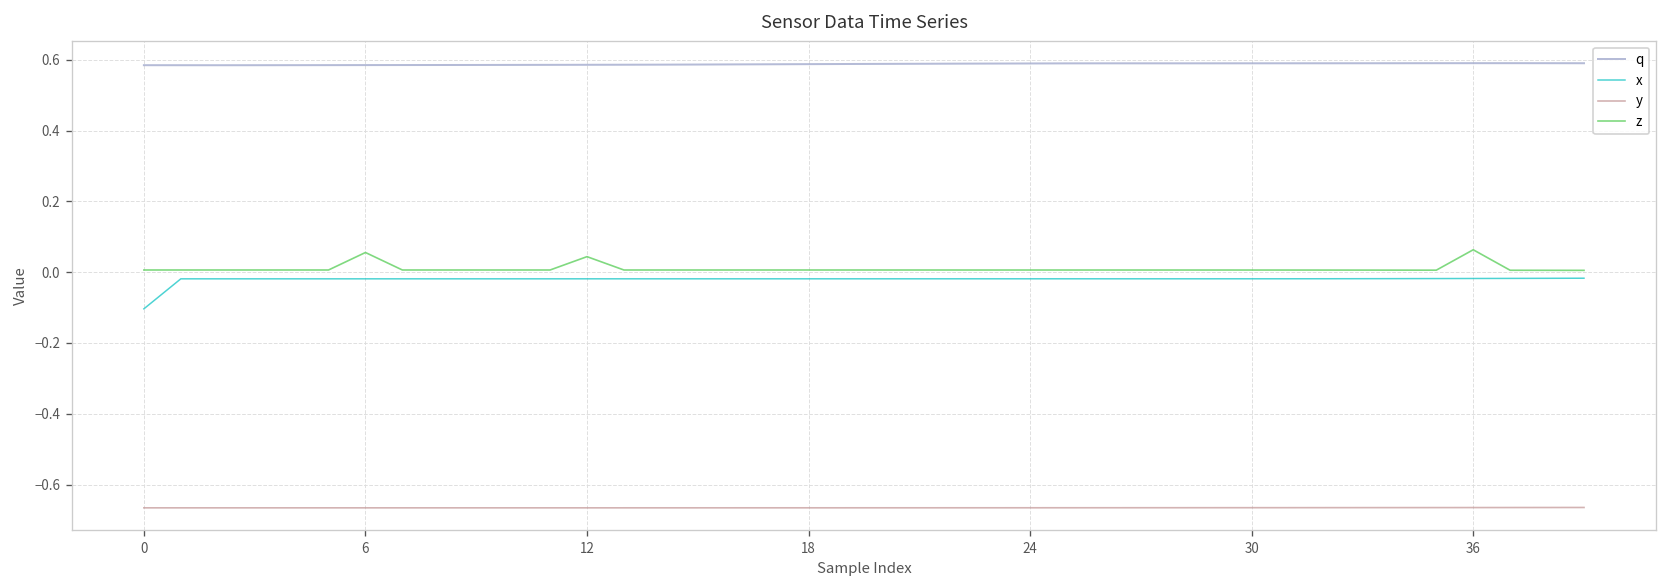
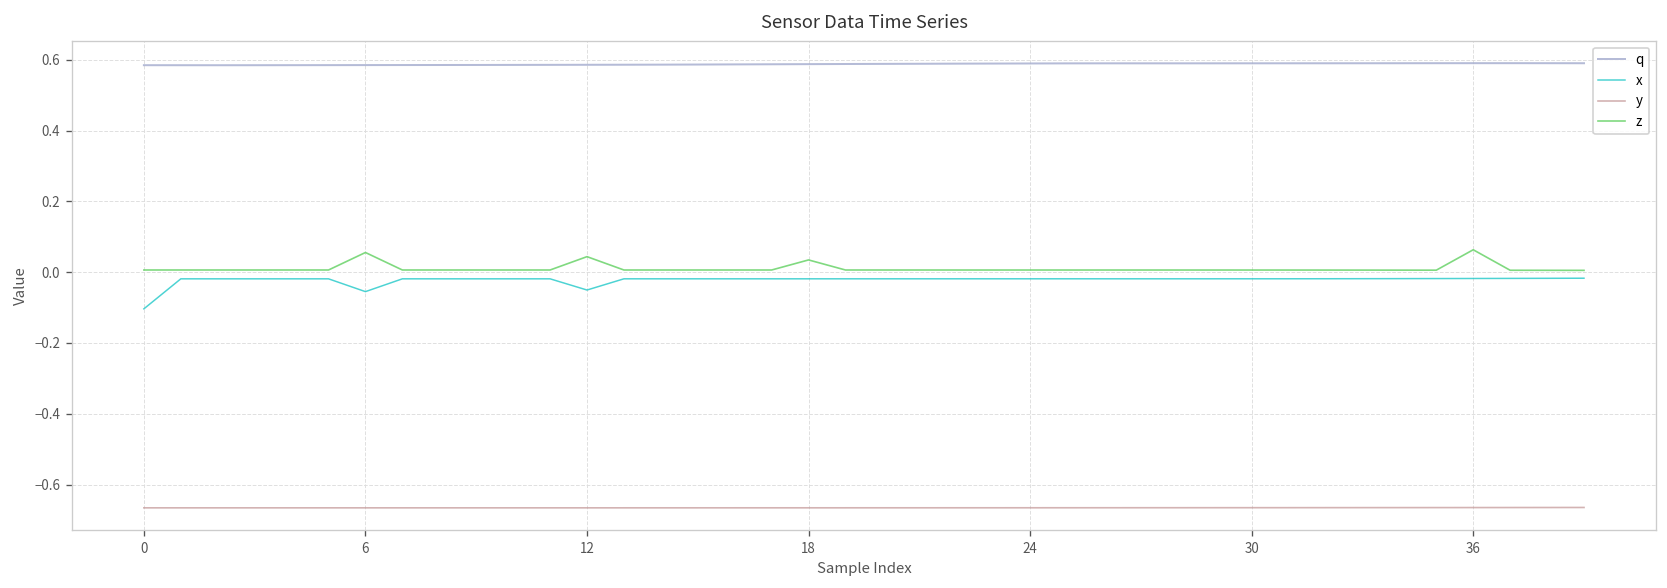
  {
    "x": {
      "0": -0.10,
-     "6": -0.02,
-     "12": -0.02,
+     "6": -0.05,
+     "12": -0.05,
      "18": -0.02,
      "24": -0.02,
      "30": -0.02,
      "36": -0.02
    },
    "z": {
      "0": 0.01,
      "6": 0.06,
      "12": 0.04,
-     "18": 0.01,
+     "18": 0.03,
      "24": 0.01,
      "30": 0.01,
      "36": 0.06
    }
  }
